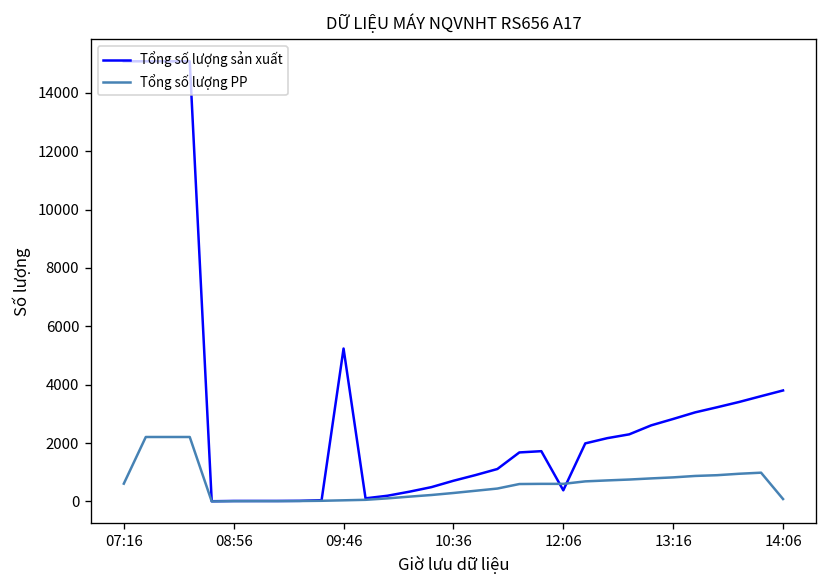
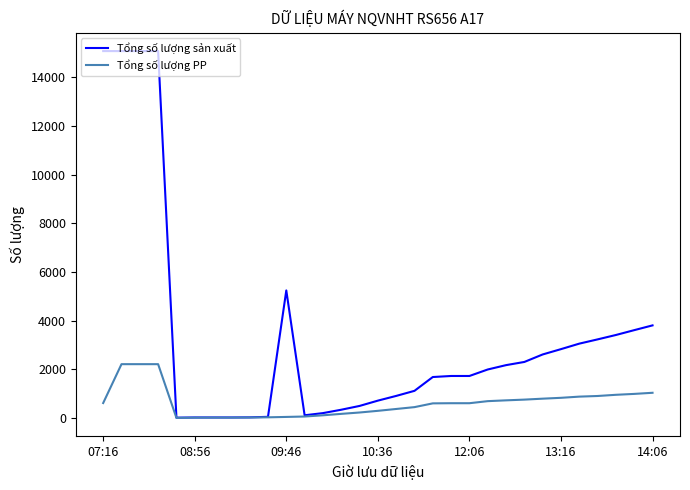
  {
    "Tổng số lượng sản xuất": {
      "09:46": 5200,
      "10:36": 700,
-     "12:06": 400,
+     "12:06": 1700,
      "13:16": 2800,
      "14:06": 3800
    },
    "Tổng số lượng PP": {
      "07:16": 600,
      "09:46": 0,
      "10:36": 300,
      "12:06": 600,
      "13:16": 800,
-     "14:06": 100
+     "14:06": 1000
    }
  }
